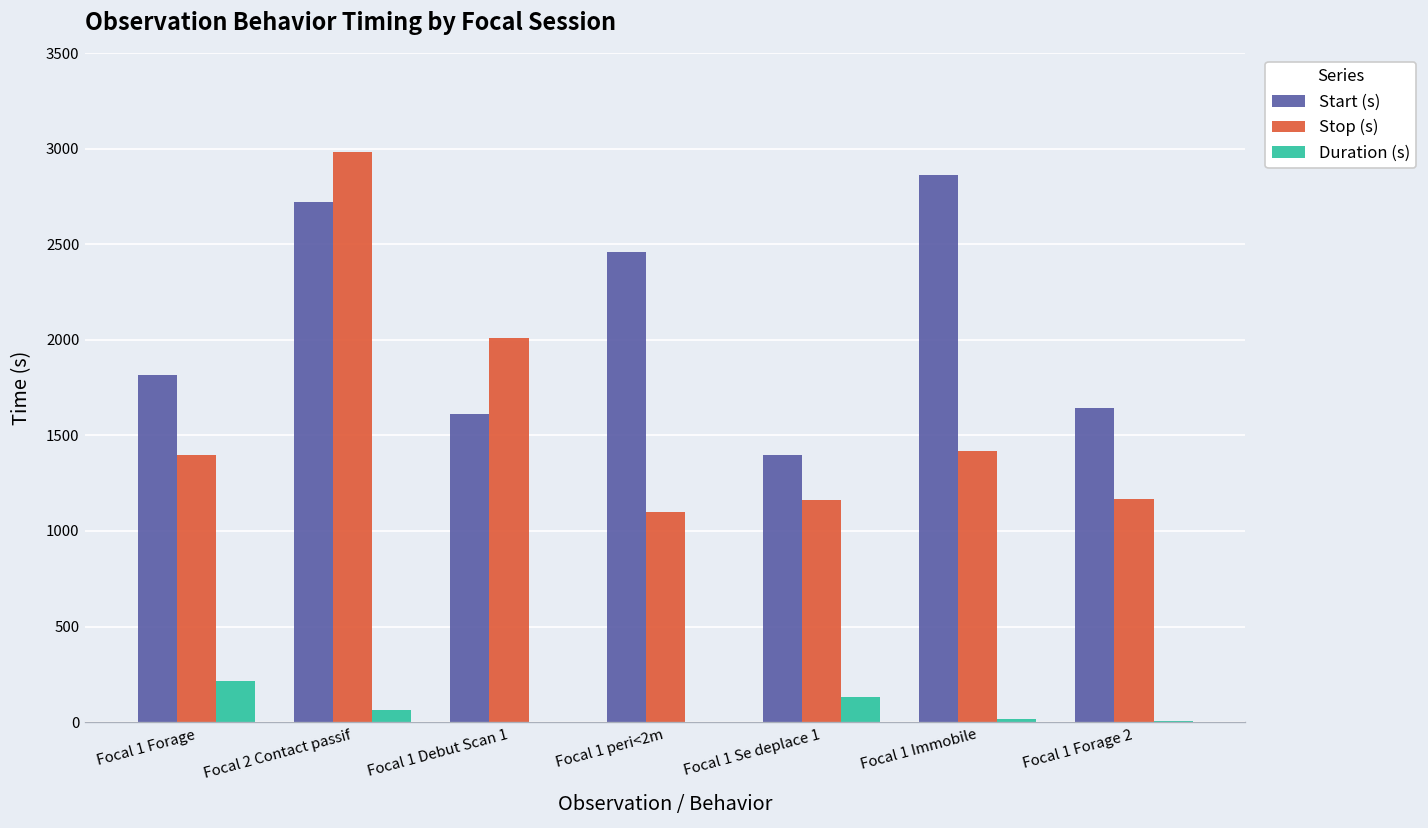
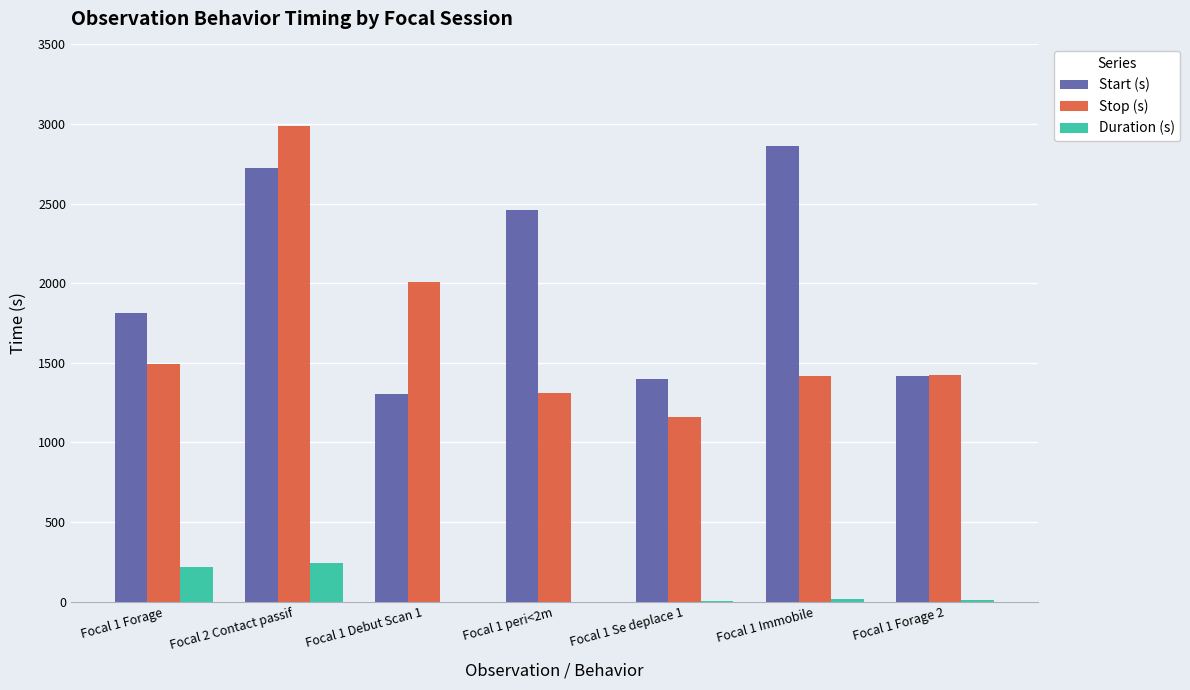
  {
    "Start (s)": {
      "Focal 1 Forage": 1820,
      "Focal 2 Contact passif": 2720,
-     "Focal 1 Debut Scan 1": 1610,
+     "Focal 1 Debut Scan 1": 1310,
      "Focal 1 peri<2m": 2460,
      "Focal 1 Se deplace 1": 1400,
      "Focal 1 Immobile": 2860,
-     "Focal 1 Forage 2": 1650
+     "Focal 1 Forage 2": 1420
    },
    "Stop (s)": {
-     "Focal 1 Forage": 1400,
+     "Focal 1 Forage": 1490,
      "Focal 2 Contact passif": 2990,
      "Focal 1 Debut Scan 1": 2010,
-     "Focal 1 peri<2m": 1100,
+     "Focal 1 peri<2m": 1310,
      "Focal 1 Se deplace 1": 1160,
      "Focal 1 Immobile": 1420,
-     "Focal 1 Forage 2": 1170
+     "Focal 1 Forage 2": 1420
    },
    "Duration (s)": {
      "Focal 1 Forage": 220,
-     "Focal 2 Contact passif": 60,
+     "Focal 2 Contact passif": 240,
      "Focal 1 Debut Scan 1": 0,
      "Focal 1 peri<2m": 0,
-     "Focal 1 Se deplace 1": 130
+     "Focal 1 Se deplace 1": 0
    }
  }
